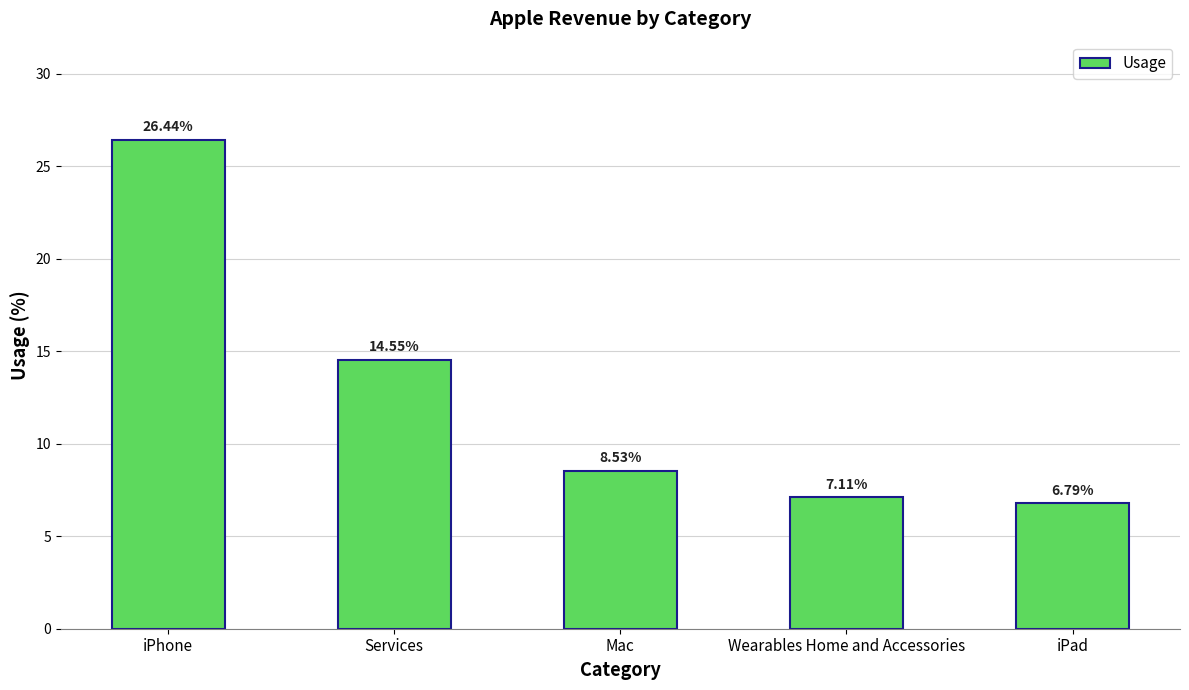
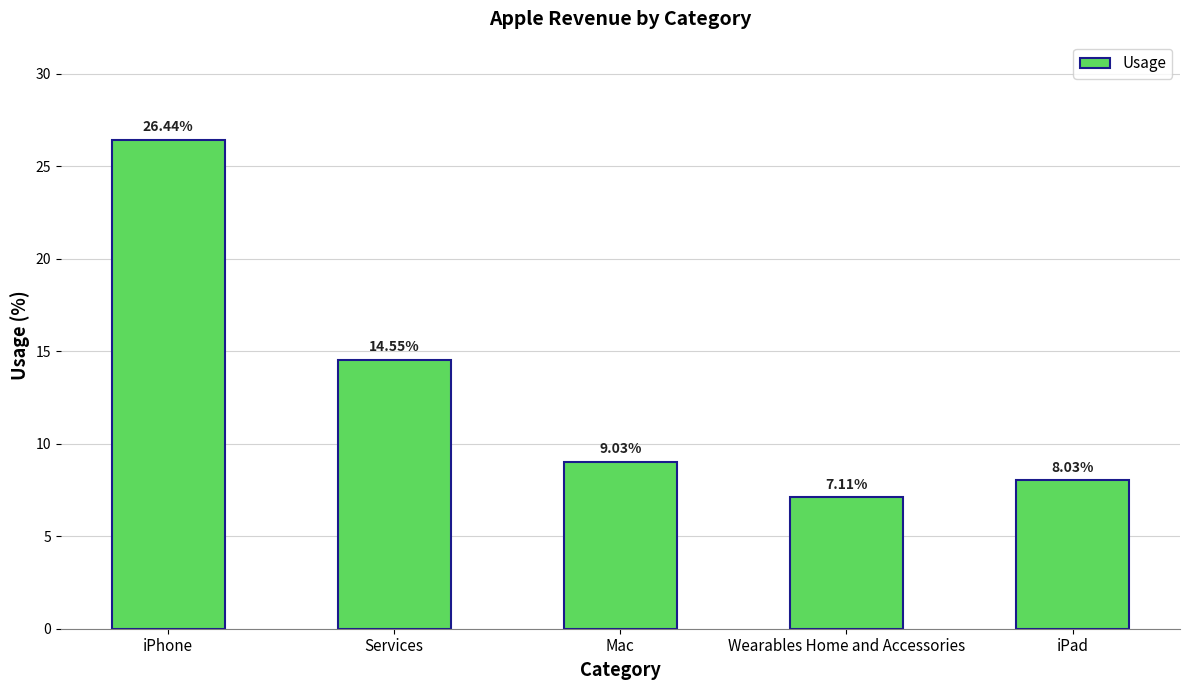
  {
    "iPhone": "26.44%",
    "Services": "14.55%",
-   "Mac": "8.53%",
+   "Mac": "9.03%",
    "Wearables Home and Accessories": "7.11%",
-   "iPad": "6.79%"
+   "iPad": "8.03%"
  }
